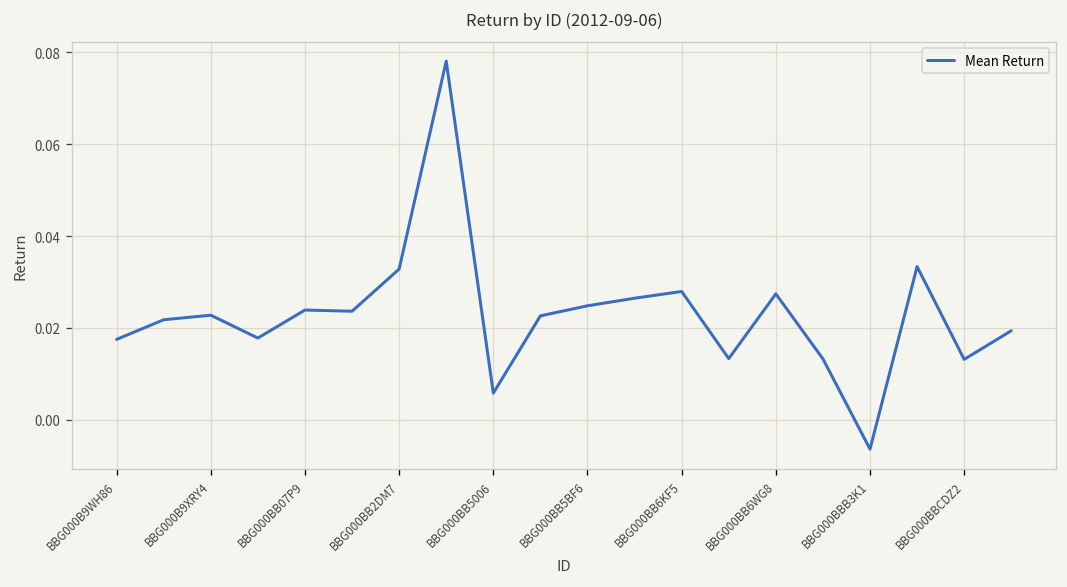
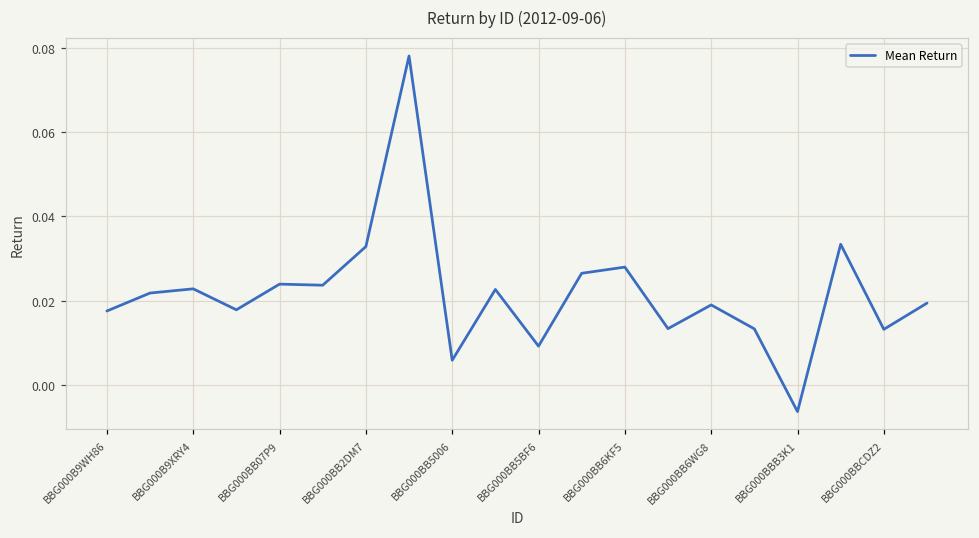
  {
    "BBG000B9WH86": 0.018,
    "BBG000B9XRY4": 0.023,
    "BBG000BB07P9": 0.024,
    "BBG000BB2DM7": 0.033,
    "BBG000BB5006": 0.006,
-   "BBG000BB5BF6": 0.025,
+   "BBG000BB5BF6": 0.009,
    "BBG000BB6KF5": 0.028,
-   "BBG000BB6WG8": 0.027,
+   "BBG000BB6WG8": 0.019,
    "BBG000BBB3K1": -0.006,
    "BBG000BBCDZ2": 0.013
  }
